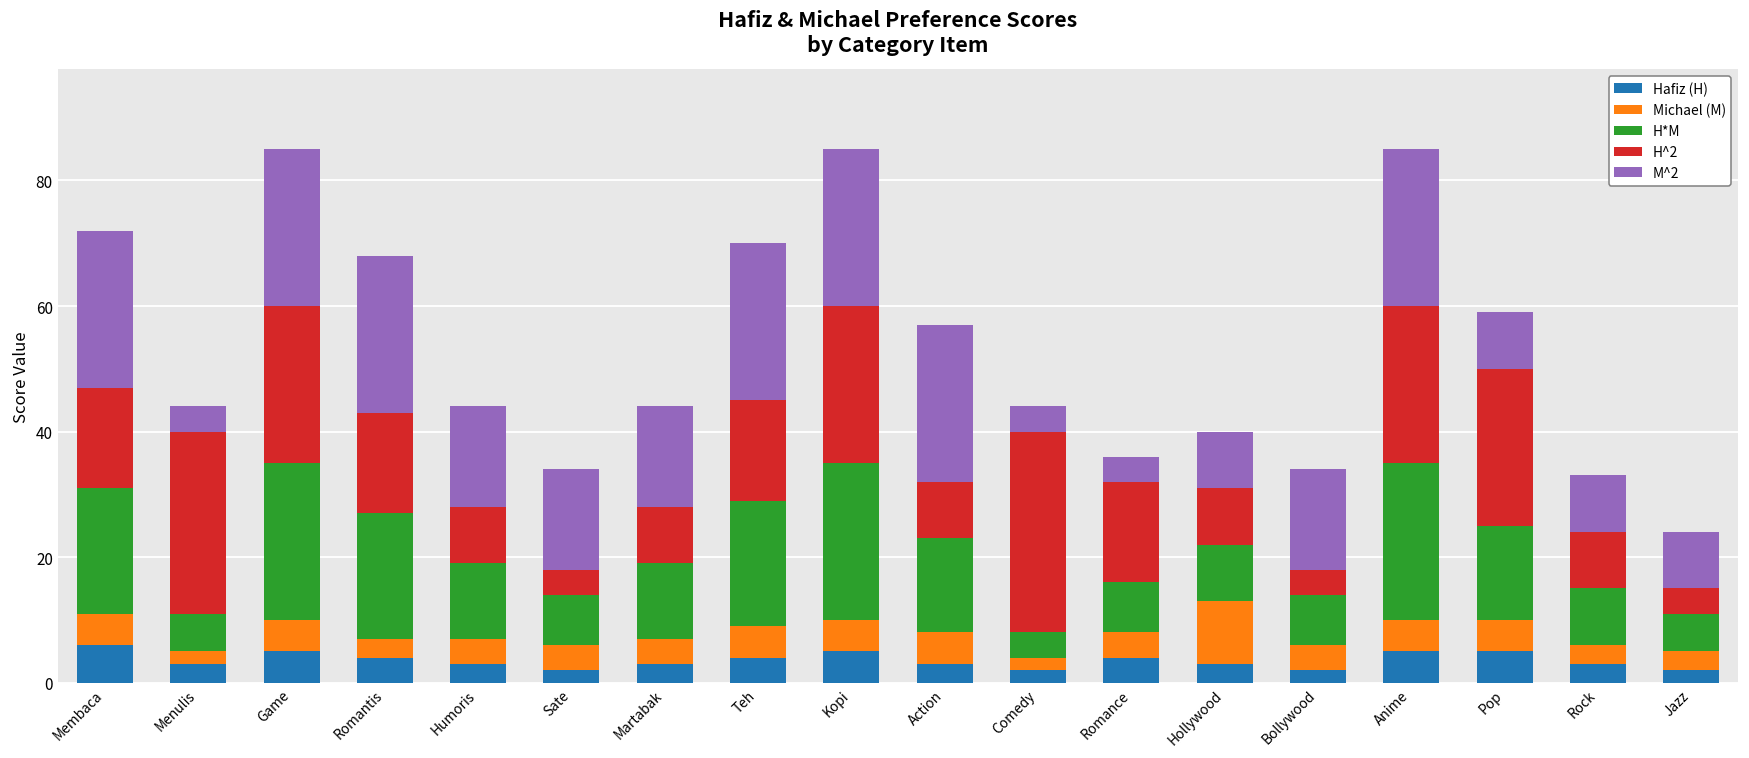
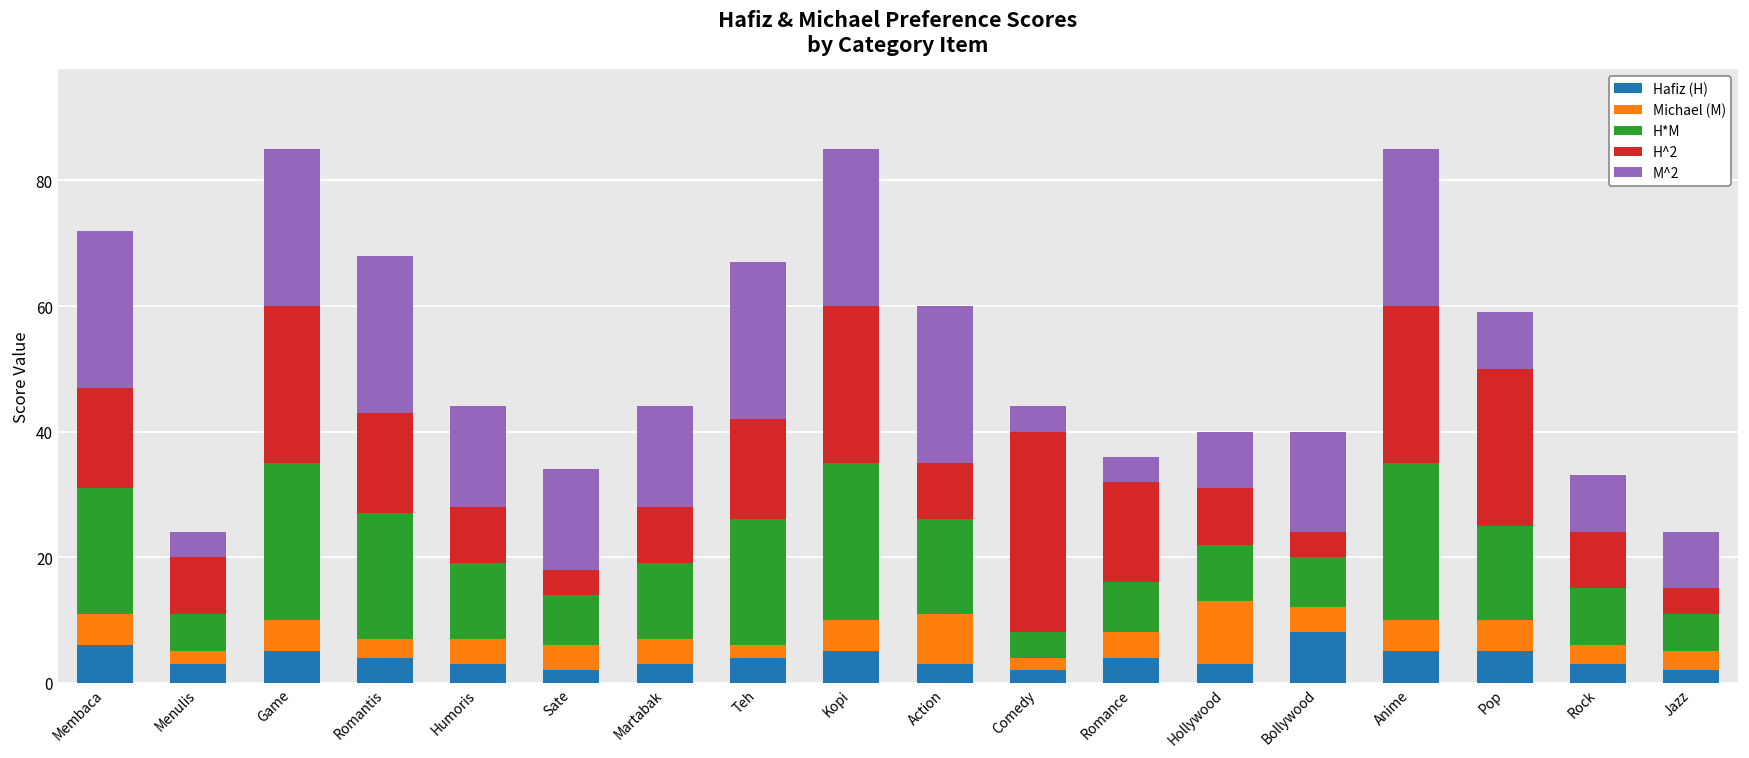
  {
    "Hafiz (H)": {
      "Membaca": 6,
      "Menulis": 3,
      "Game": 5,
      "Romantis": 4,
      "Humoris": 3,
      "Sate": 2,
      "Martabak": 3,
      "Teh": 4,
      "Kopi": 5,
      "Action": 3,
      "Comedy": 2,
      "Romance": 4,
      "Hollywood": 3,
-     "Bollywood": 2,
+     "Bollywood": 8,
      "Anime": 5,
      "Pop": 5,
      "Rock": 3,
      "Jazz": 2
    },
    "Michael (M)": {
      "Membaca": 5,
      "Menulis": 2,
      "Game": 5,
      "Romantis": 3,
      "Humoris": 4,
      "Sate": 4,
      "Martabak": 4,
-     "Teh": 5,
+     "Teh": 2,
      "Kopi": 5,
-     "Action": 5,
+     "Action": 8,
      "Comedy": 2,
      "Romance": 4,
      "Hollywood": 10,
      "Bollywood": 4,
      "Anime": 5,
      "Pop": 5,
      "Rock": 3,
      "Jazz": 3
    },
    "H*M": {
      "Membaca": 20,
      "Menulis": 6,
      "Game": 25,
      "Romantis": 20,
      "Humoris": 12,
      "Sate": 8,
      "Martabak": 12,
      "Teh": 20,
      "Kopi": 25,
      "Action": 15,
      "Comedy": 4,
      "Romance": 8,
      "Hollywood": 9,
      "Bollywood": 8,
      "Anime": 25,
      "Pop": 15,
      "Rock": 9,
      "Jazz": 6
    },
    "H^2": {
      "Membaca": 16,
-     "Menulis": 29,
+     "Menulis": 9,
      "Game": 25,
      "Romantis": 16,
      "Humoris": 9,
      "Sate": 4,
      "Martabak": 9,
      "Teh": 16,
      "Kopi": 25,
      "Action": 9,
      "Comedy": 32,
      "Romance": 16,
      "Hollywood": 9,
      "Bollywood": 4,
      "Anime": 25,
      "Pop": 25,
      "Rock": 9,
      "Jazz": 4
    },
    "M^2": {
      "Membaca": 25,
      "Menulis": 4,
      "Game": 25,
      "Romantis": 25,
      "Humoris": 16,
      "Sate": 16,
      "Martabak": 16,
      "Teh": 25,
      "Kopi": 25,
      "Action": 25,
      "Comedy": 4,
      "Romance": 4,
      "Hollywood": 9,
      "Bollywood": 16,
      "Anime": 25,
      "Pop": 9,
      "Rock": 9,
      "Jazz": 9
    }
  }
